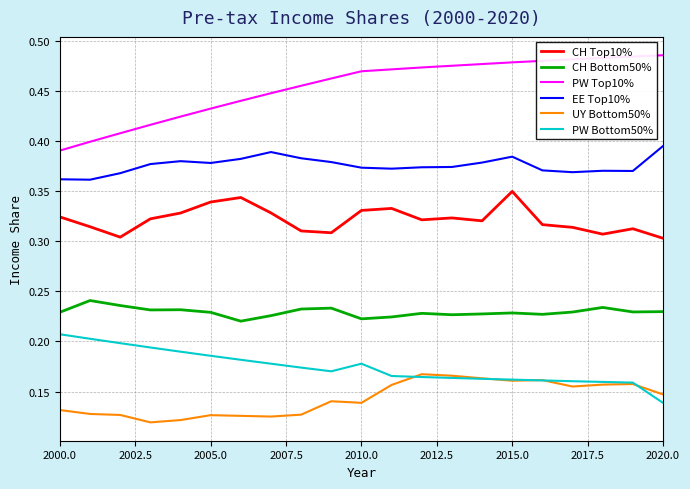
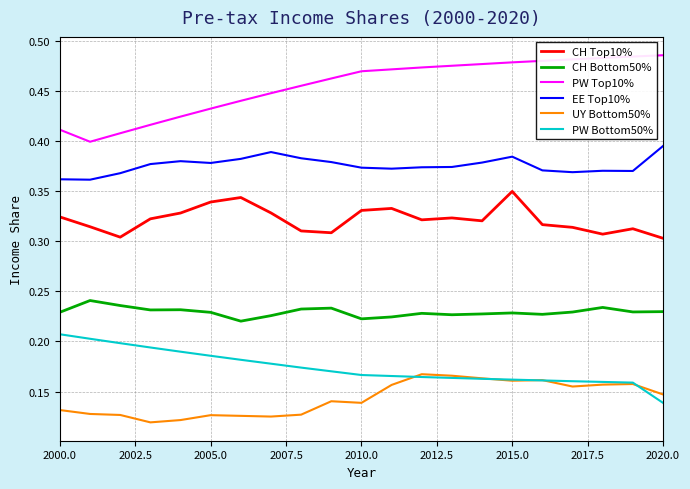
  {
    "CH Top10%": {
      "2000.0": 0.324,
      "2005.0": 0.339,
      "2010.0": 0.331,
      "2015.0": 0.350,
      "2020.0": 0.303
    },
    "CH Bottom50%": {
      "2000.0": 0.229,
      "2005.0": 0.229,
      "2010.0": 0.223,
      "2015.0": 0.229,
      "2020.0": 0.230
    },
    "PW Top10%": {
-     "2000.0": 0.391,
+     "2000.0": 0.412,
      "2005.0": 0.433,
      "2010.0": 0.470,
      "2015.0": 0.479,
      "2020.0": 0.486
    },
    "EE Top10%": {
      "2000.0": 0.362,
      "2005.0": 0.378,
      "2010.0": 0.374,
      "2015.0": 0.385,
      "2020.0": 0.395
    },
    "UY Bottom50%": {
      "2000.0": 0.132,
      "2005.0": 0.126,
      "2010.0": 0.139,
      "2020.0": 0.147
    },
    "PW Bottom50%": {
      "2000.0": 0.207,
      "2005.0": 0.186,
-     "2010.0": 0.178,
+     "2010.0": 0.167,
      "2020.0": 0.139
    }
  }
